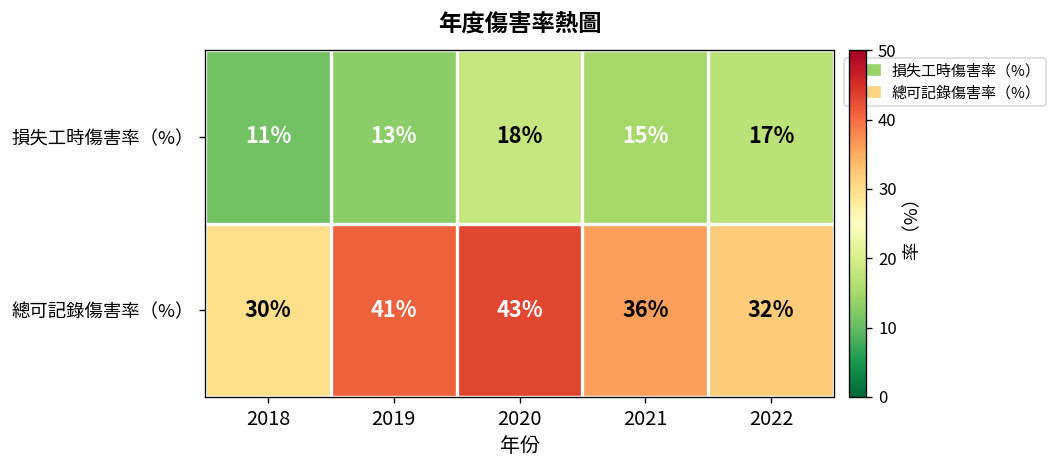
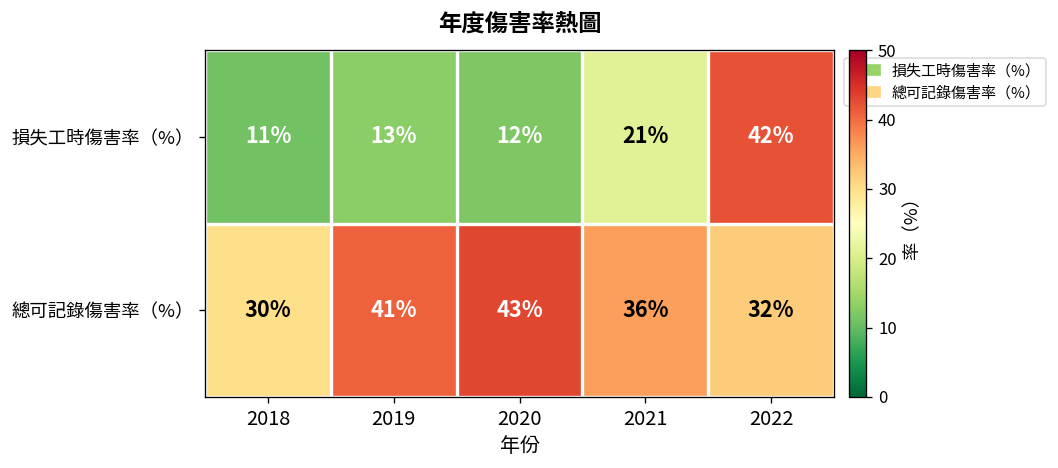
  {
    "損失工時傷害率（%）": {
      "2018": "11%",
      "2019": "13%",
-     "2020": "18%",
-     "2021": "15%",
-     "2022": "17%"
+     "2020": "12%",
+     "2021": "21%",
+     "2022": "42%"
    },
    "總可記錄傷害率（%）": {
      "2018": "30%",
      "2019": "41%",
      "2020": "43%",
      "2021": "36%",
      "2022": "32%"
    }
  }
